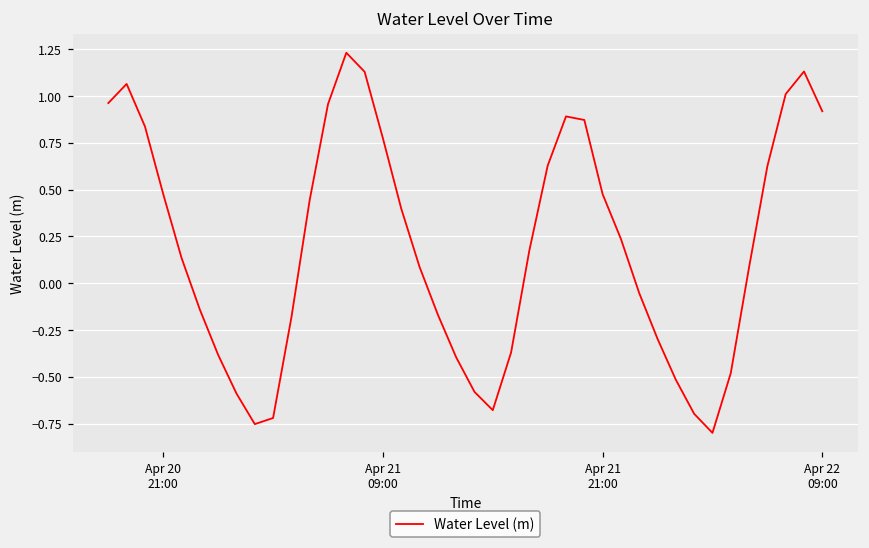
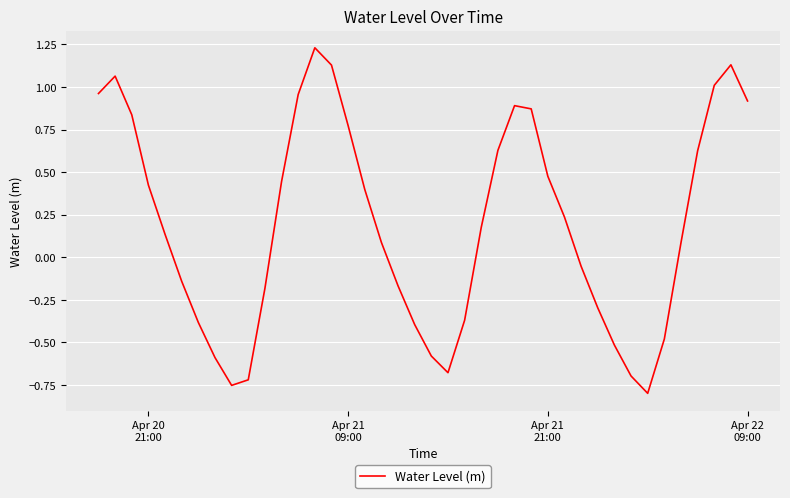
  {
-   "Apr 20 21:00": 0.48,
+   "Apr 20 21:00": 0.42,
    "Apr 21 09:00": 0.77,
    "Apr 21 21:00": 0.48,
    "Apr 22 09:00": 0.92
  }
